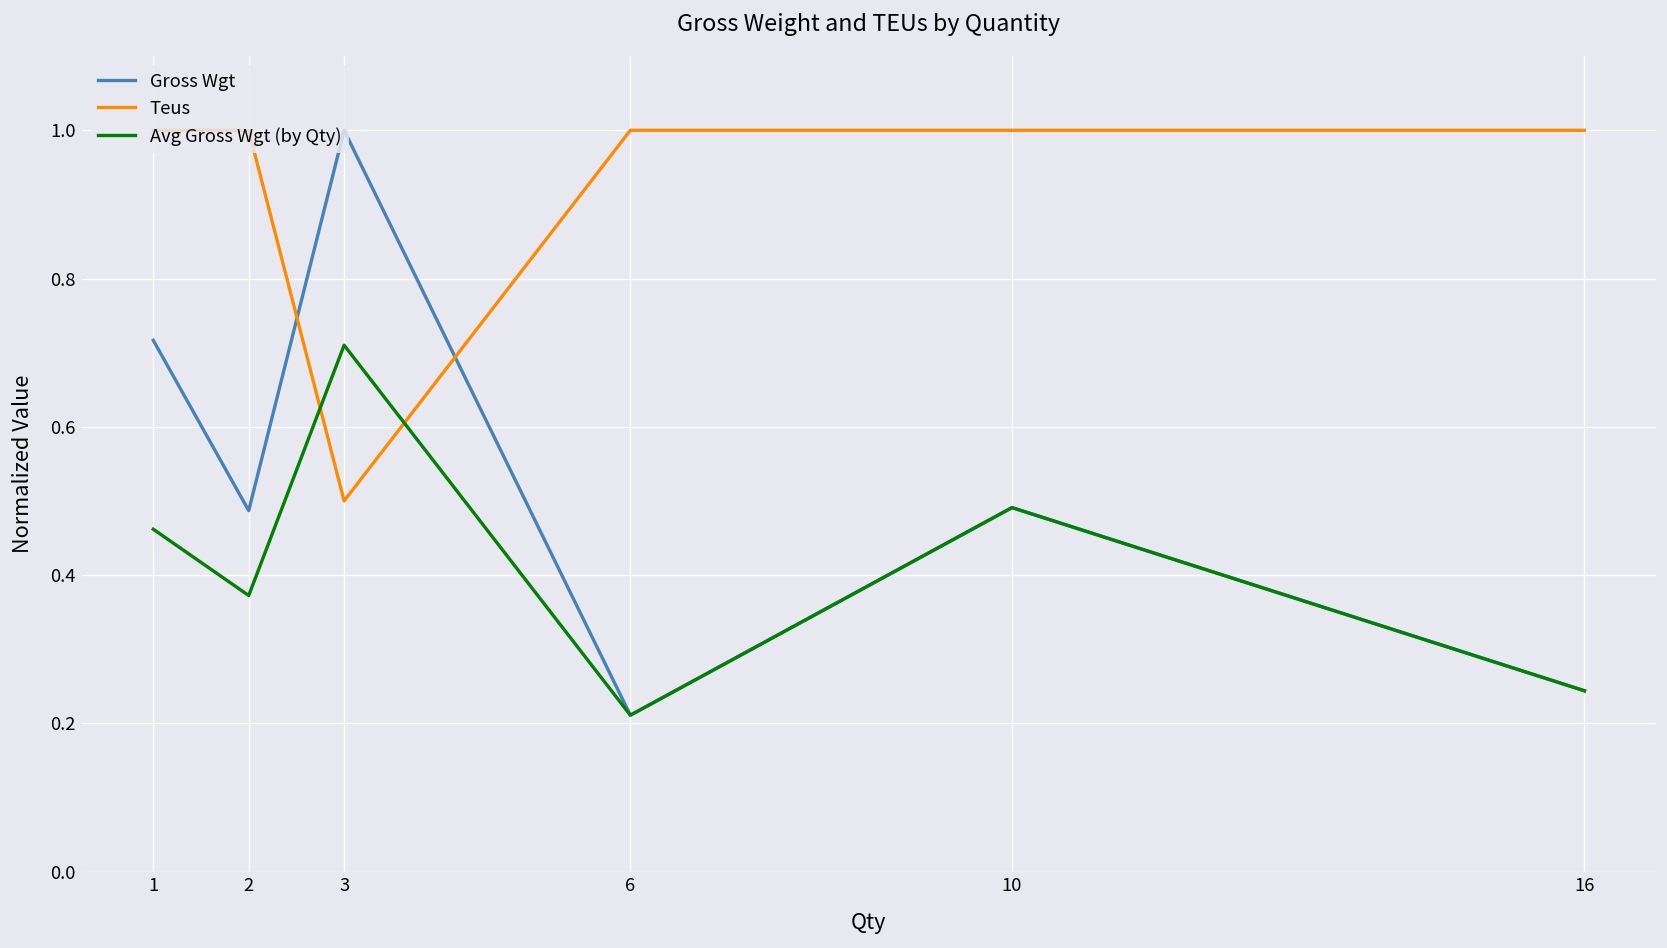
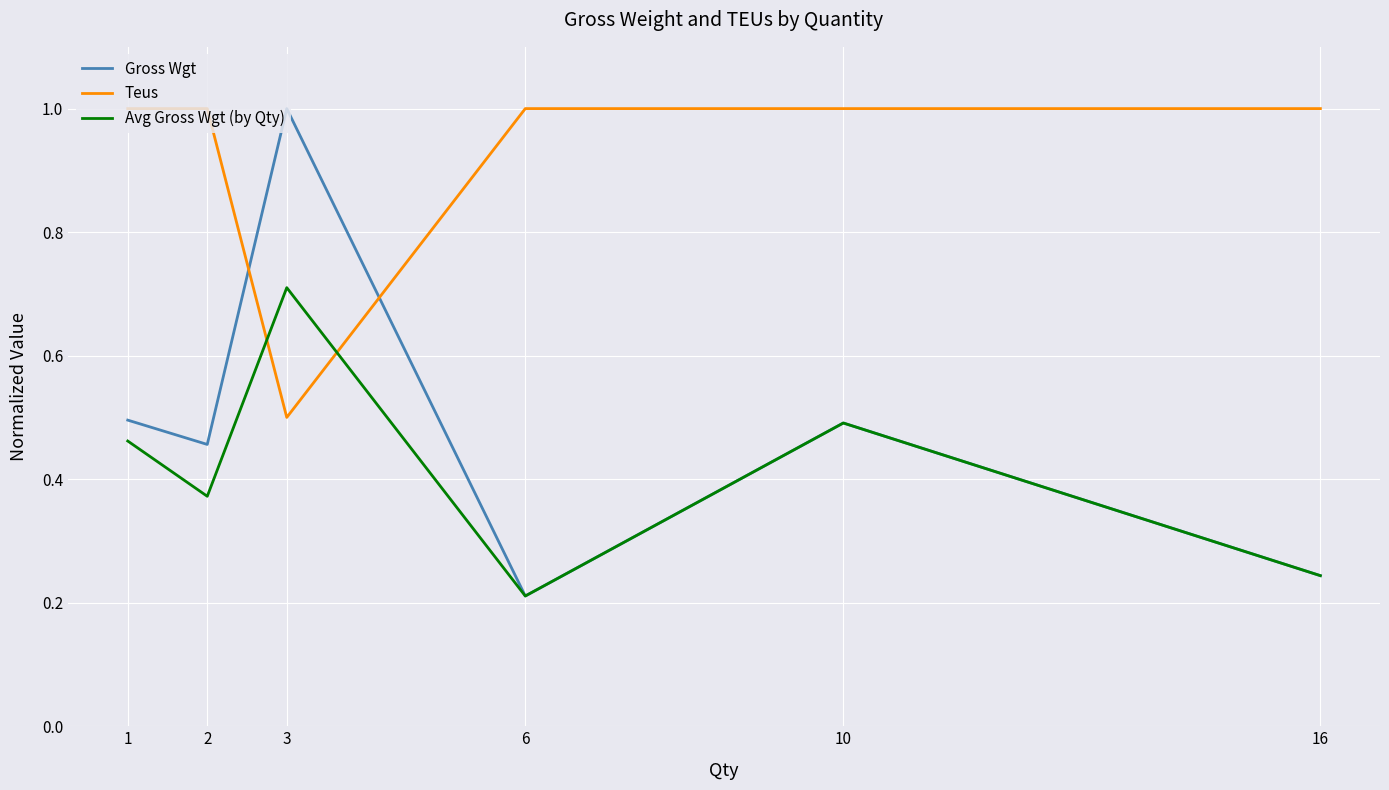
  {
    "Gross Wgt": {
-     "1": 0.72,
-     "2": 0.49
+     "1": 0.50,
+     "2": 0.46
    },
    "Teus": {
      "3": 0.50,
      "6": 1.00,
      "10": 1.00,
      "16": 1.00
    },
    "Avg Gross Wgt (by Qty)": {
      "1": 0.46,
      "2": 0.37,
      "3": 0.71
    }
  }
